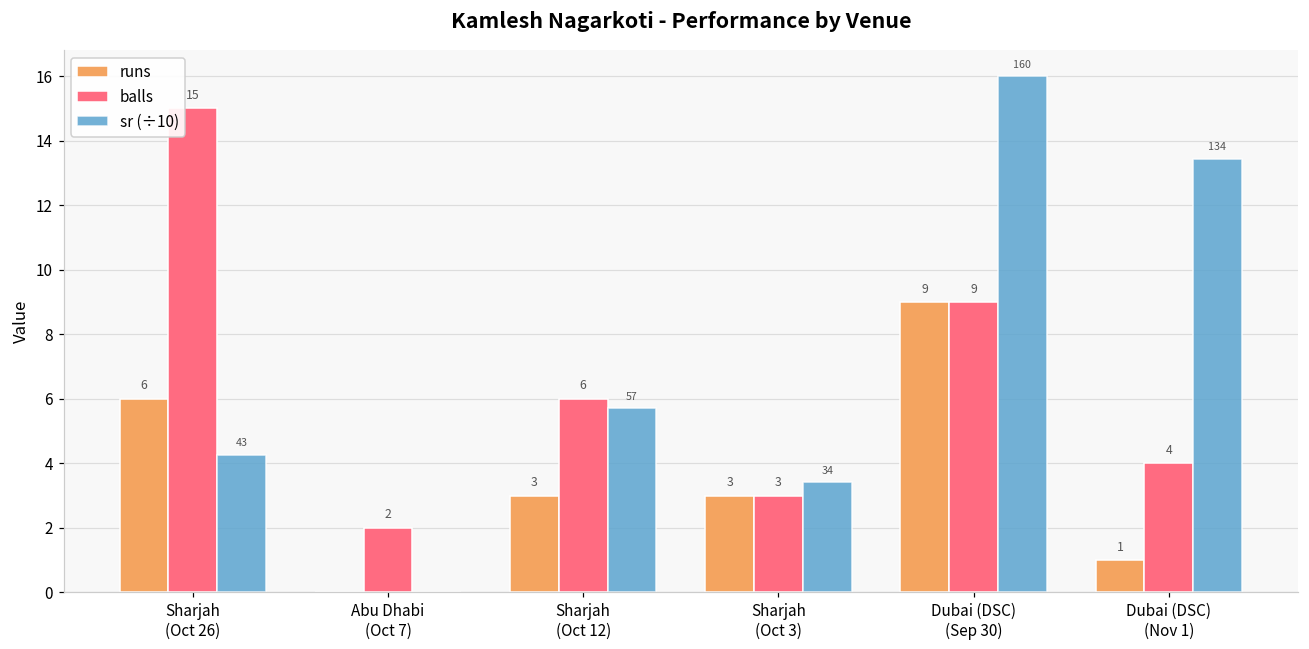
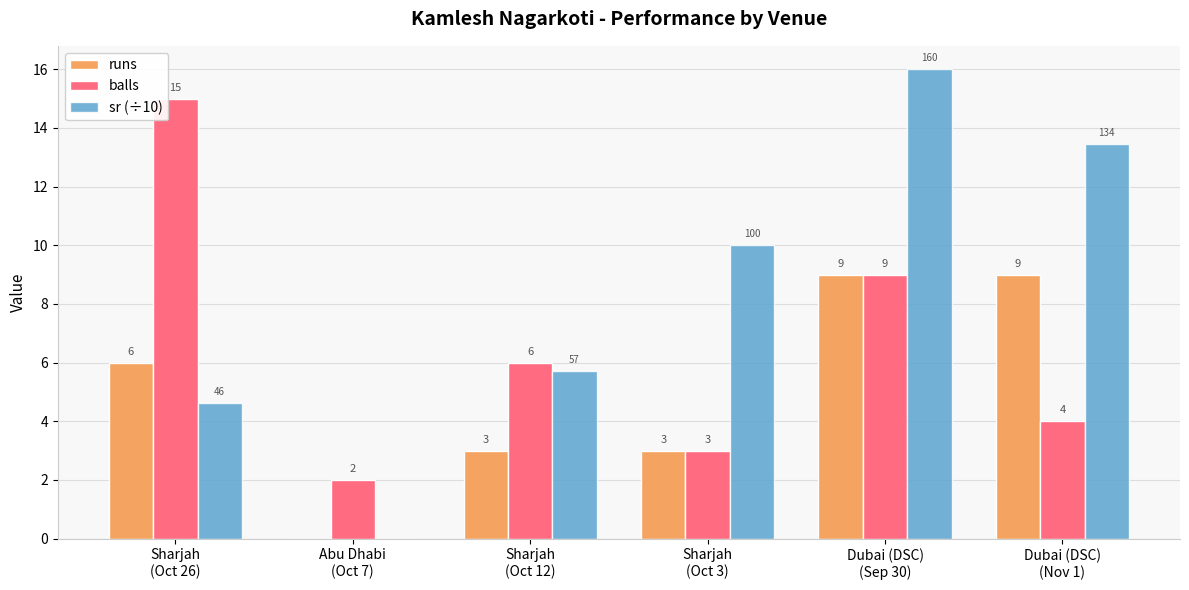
  {
    "runs": {
      "Sharjah (Oct 26)": 6,
      "Sharjah (Oct 12)": 3,
      "Sharjah (Oct 3)": 3,
      "Dubai (DSC) (Sep 30)": 9,
-     "Dubai (DSC) (Nov 1)": 1
+     "Dubai (DSC) (Nov 1)": 9
    },
    "balls": {
      "Sharjah (Oct 26)": 15,
      "Abu Dhabi (Oct 7)": 2,
      "Sharjah (Oct 12)": 6,
      "Sharjah (Oct 3)": 3,
      "Dubai (DSC) (Sep 30)": 9,
      "Dubai (DSC) (Nov 1)": 4
    },
    "sr (÷10)": {
-     "Sharjah (Oct 26)": 43,
-     "Sharjah (Oct 3)": 34
+     "Sharjah (Oct 26)": 46,
+     "Sharjah (Oct 3)": 100
    }
  }
